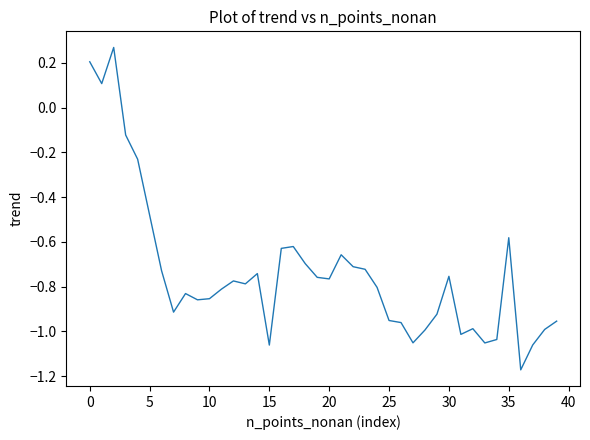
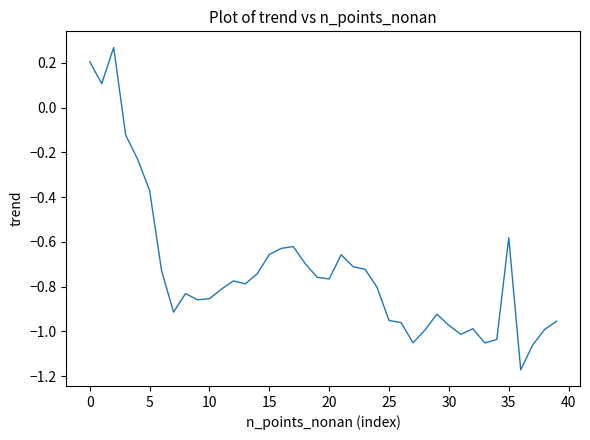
  {
    "0": 0.20,
-   "5": -0.48,
+   "5": -0.37,
    "10": -0.85,
-   "15": -1.06,
+   "15": -0.66,
    "20": -0.77,
    "25": -0.95,
-   "30": -0.75,
+   "30": -0.97,
    "35": -0.58
  }
